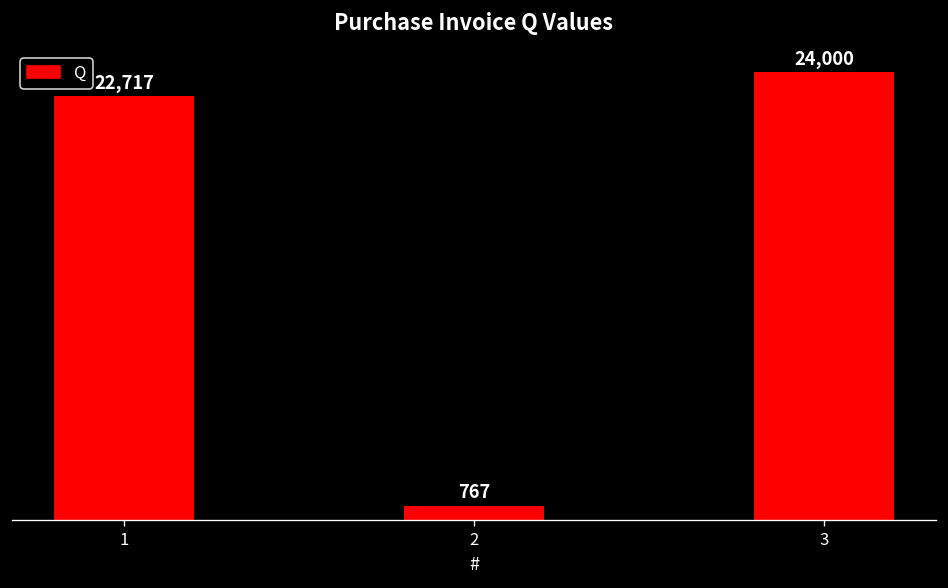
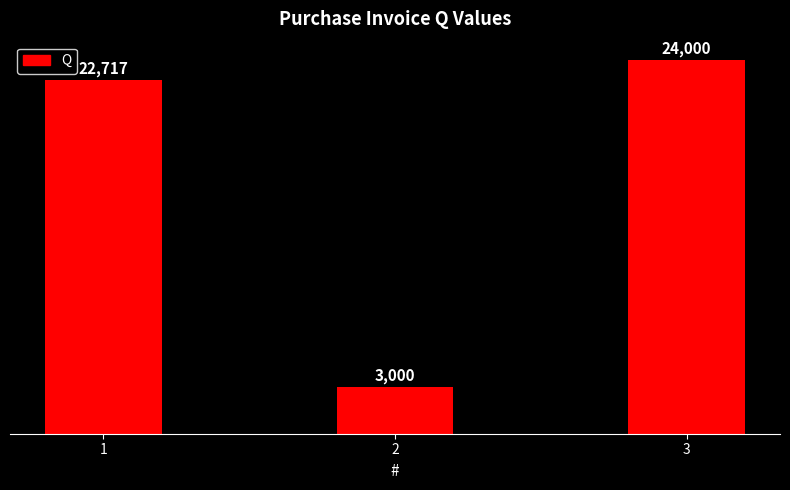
  {
    "1": "22,717",
-   "2": "767",
+   "2": "3,000",
    "3": "24,000"
  }
